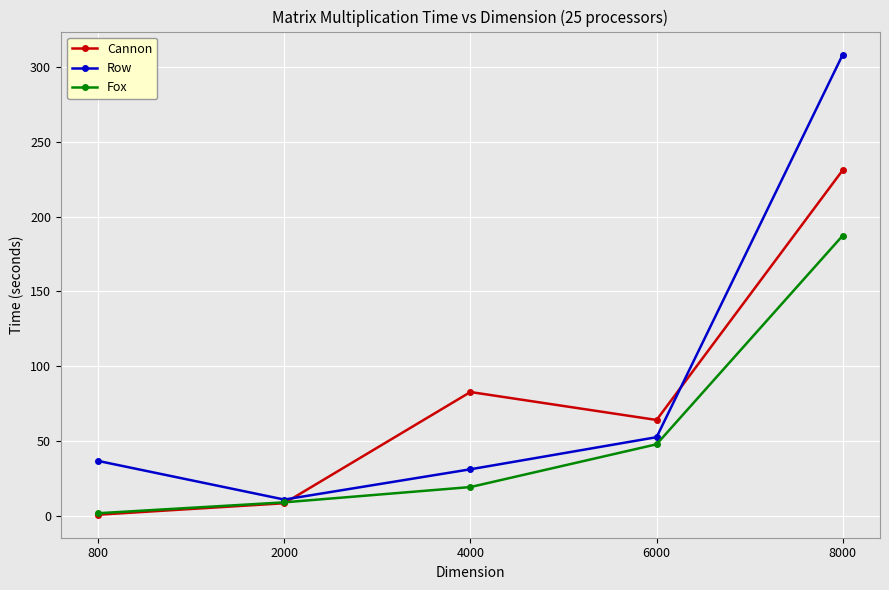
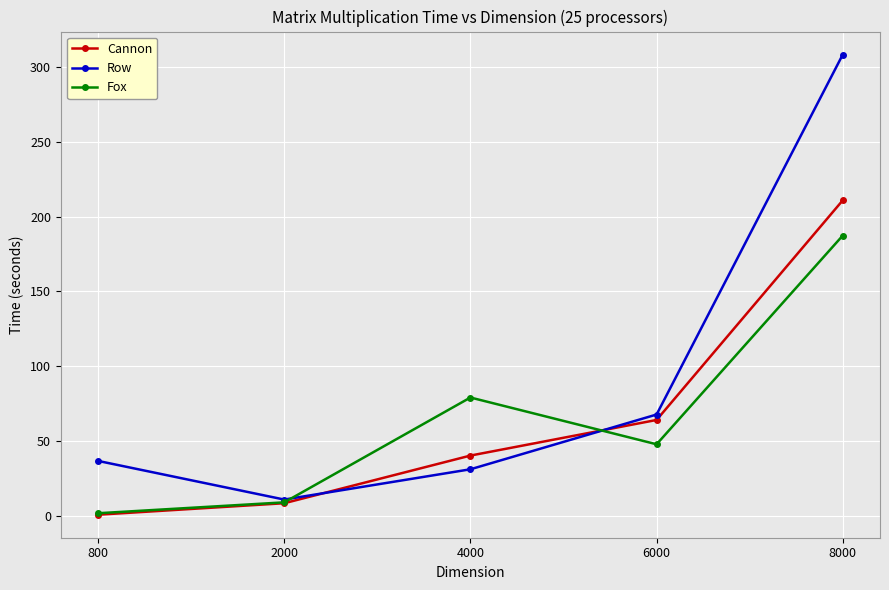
  {
    "Cannon": {
-     "4000": 83,
+     "4000": 40,
      "6000": 64,
-     "8000": 231
+     "8000": 211
    },
    "Row": {
      "800": 37,
      "2000": 11,
      "4000": 31,
-     "6000": 53,
+     "6000": 68,
      "8000": 308
    },
    "Fox": {
-     "4000": 19,
+     "4000": 79,
      "6000": 48,
      "8000": 187
    }
  }
